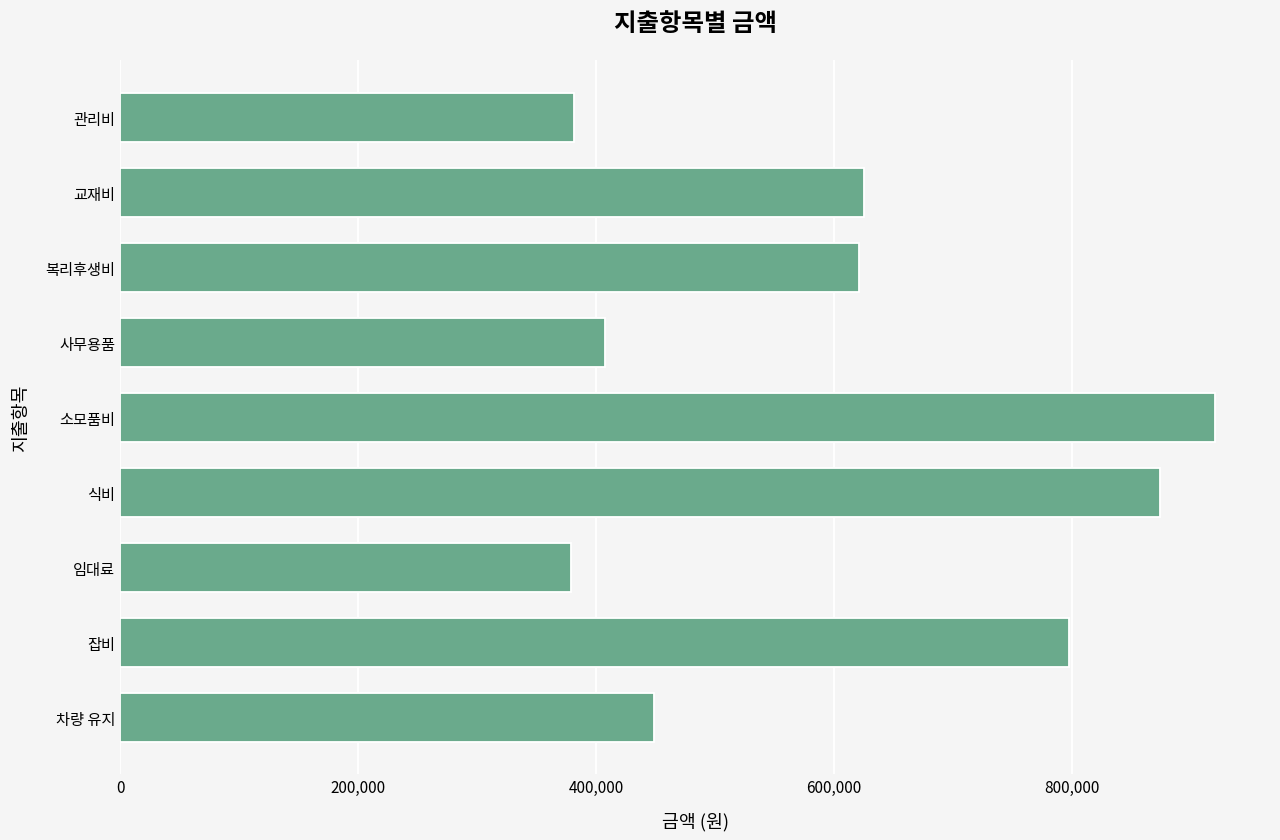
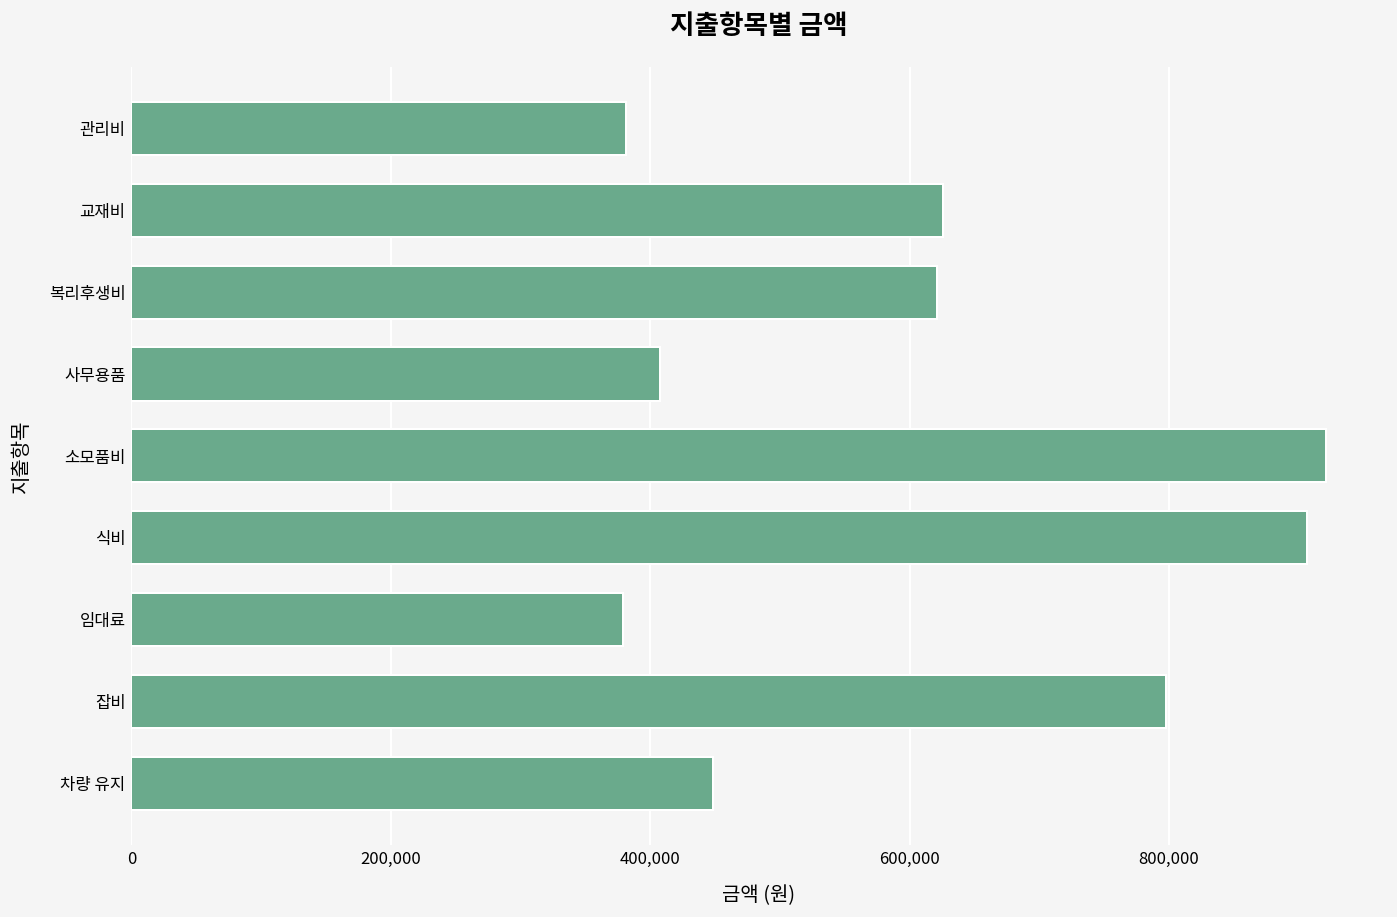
  {
    "관리비": "381,000",
    "교재비": "626,000",
    "복리후생비": "621,000",
    "사무용품": "408,000",
    "소모품비": "921,000",
-   "식비": "874,000",
+   "식비": "907,000",
    "임대료": "379,000",
    "잡비": "797,000",
    "차량 유지": "449,000"
  }
